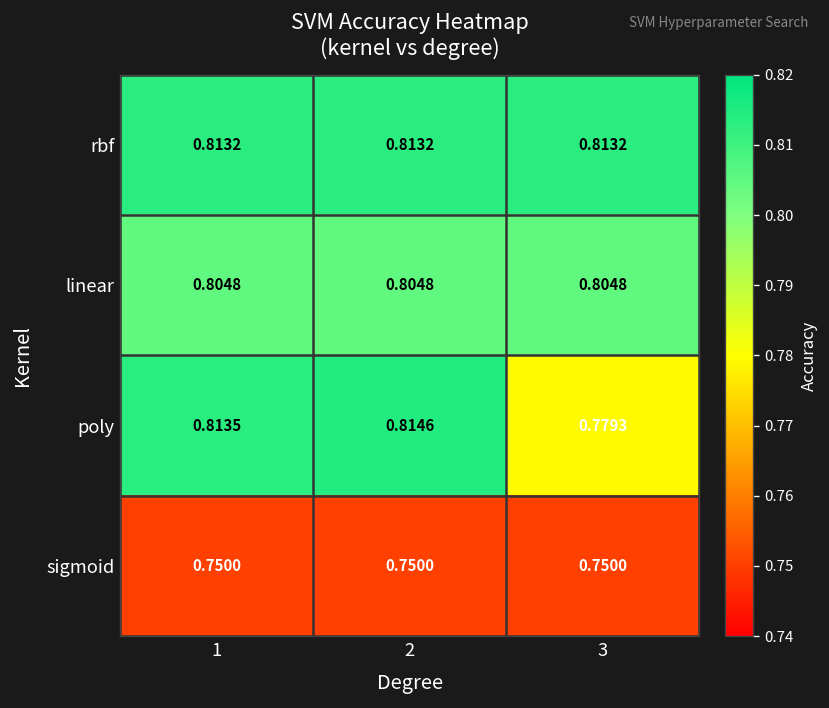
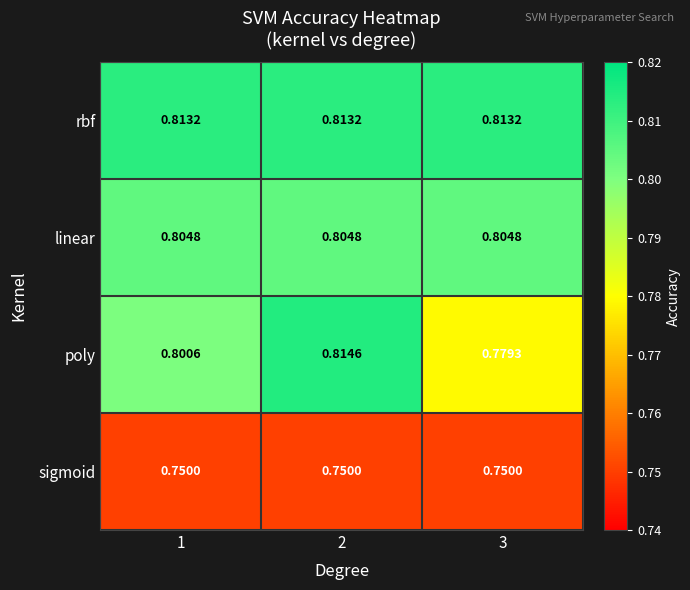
  {
    "rbf": {
      "1": 0.8132,
      "2": 0.8132,
      "3": 0.8132
    },
    "linear": {
      "1": 0.8048,
      "2": 0.8048,
      "3": 0.8048
    },
    "poly": {
-     "1": 0.8135,
+     "1": 0.8006,
      "2": 0.8146,
      "3": 0.7793
    },
    "sigmoid": {
      "1": 0.7500,
      "2": 0.7500,
      "3": 0.7500
    }
  }
